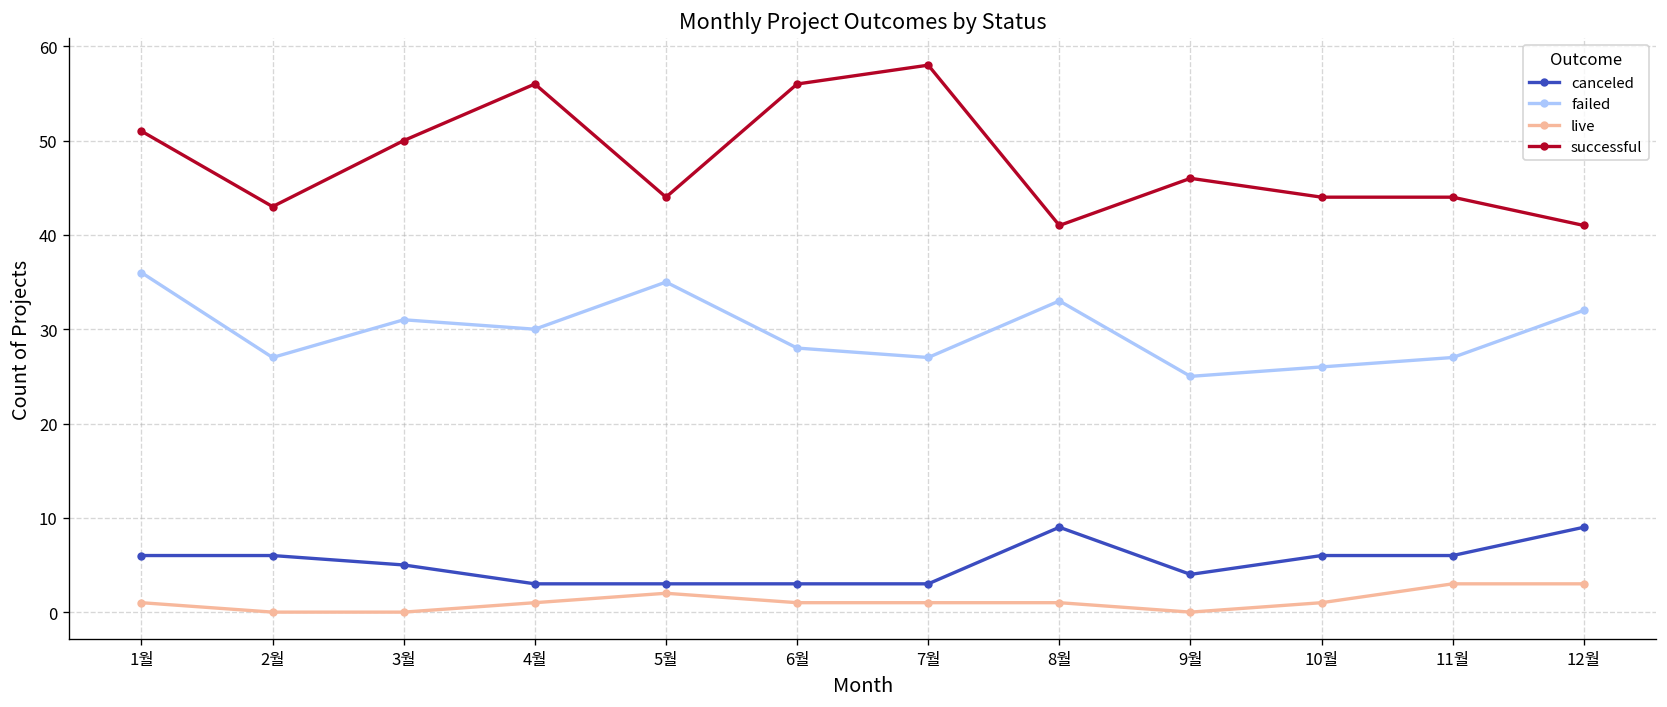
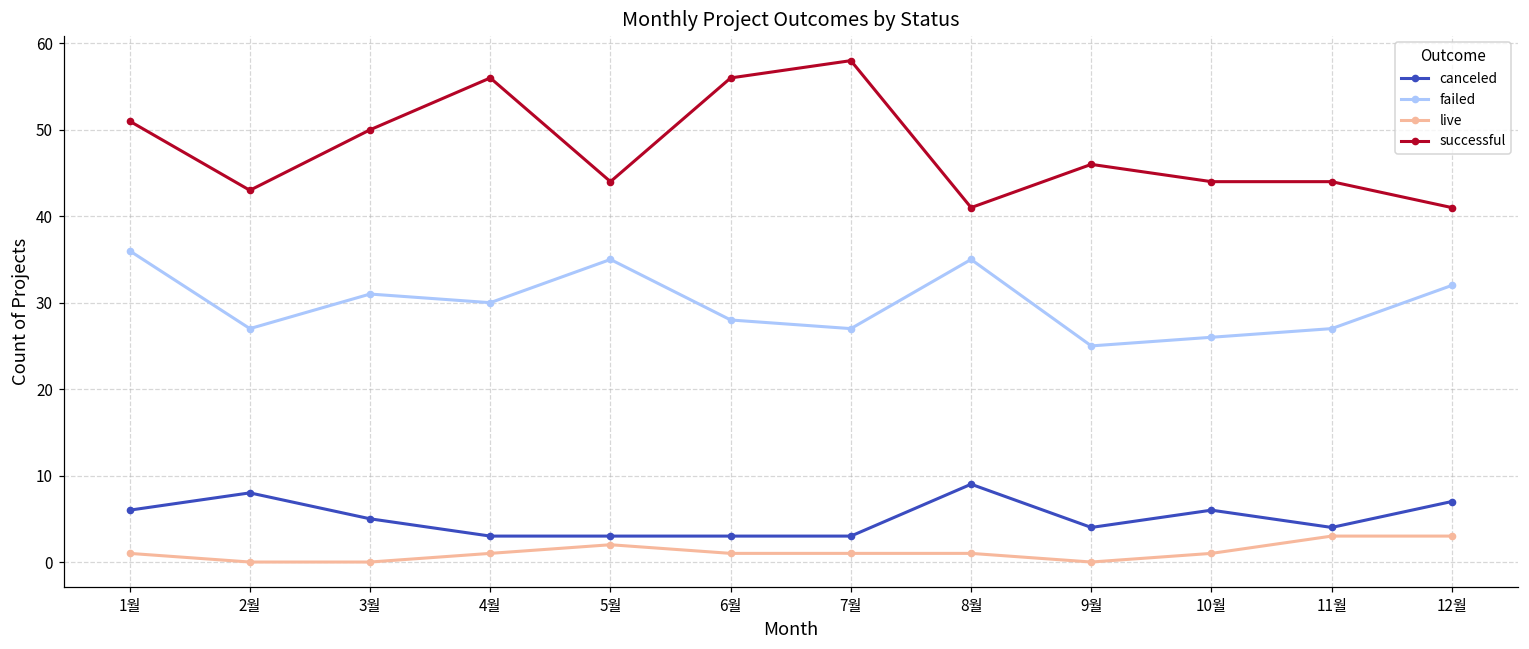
  {
    "canceled": {
      "1월": 6,
-     "2월": 6,
+     "2월": 8,
      "3월": 5,
      "4월": 3,
      "5월": 3,
      "6월": 3,
      "7월": 3,
      "8월": 9,
      "9월": 4,
      "10월": 6,
-     "11월": 6,
-     "12월": 9
+     "11월": 4,
+     "12월": 7
    },
    "failed": {
      "1월": 36,
      "2월": 27,
      "3월": 31,
      "4월": 30,
      "5월": 35,
      "6월": 28,
      "7월": 27,
-     "8월": 33,
+     "8월": 35,
      "9월": 25,
      "10월": 26,
      "11월": 27,
      "12월": 32
    },
    "live": {
      "1월": 1,
      "2월": 0,
      "3월": 0,
      "4월": 1,
      "5월": 2,
      "6월": 1,
      "7월": 1,
      "8월": 1,
      "9월": 0,
      "10월": 1,
      "11월": 3,
      "12월": 3
    },
    "successful": {
      "1월": 51,
      "2월": 43,
      "3월": 50,
      "4월": 56,
      "5월": 44,
      "6월": 56,
      "7월": 58,
      "8월": 41,
      "9월": 46,
      "10월": 44,
      "11월": 44,
      "12월": 41
    }
  }
